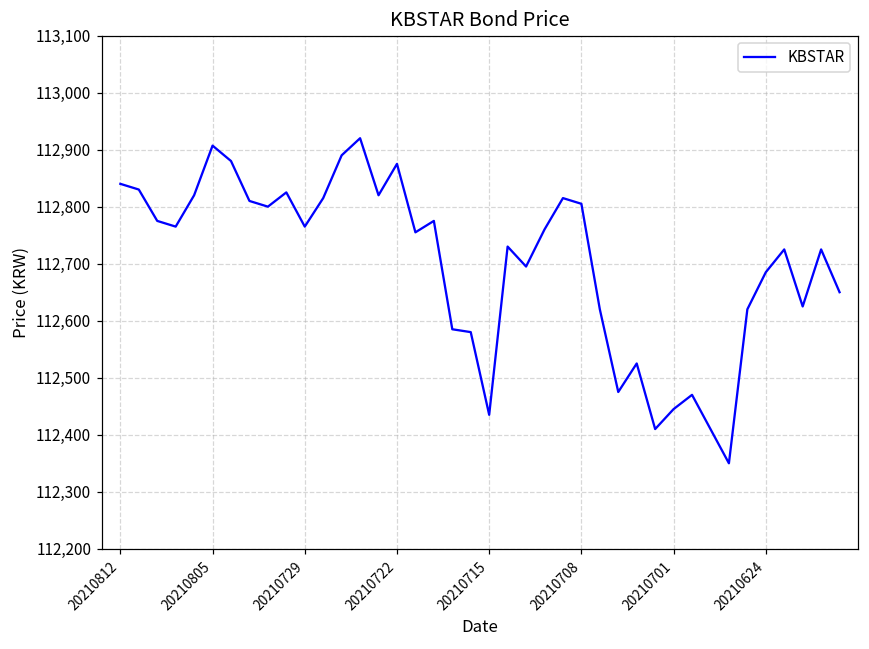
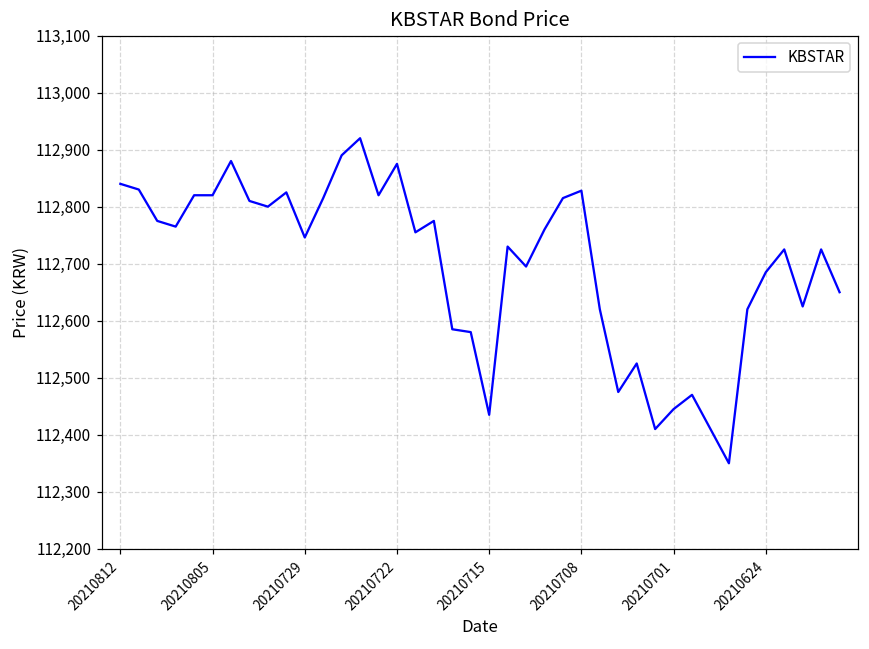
  {
    "20210812": "112,840",
-   "20210805": "112,910",
-   "20210729": "112,770",
+   "20210805": "112,820",
+   "20210729": "112,750",
    "20210722": "112,880",
    "20210715": "112,440",
-   "20210708": "112,810",
+   "20210708": "112,830",
    "20210701": "112,450",
    "20210624": "112,690"
  }
